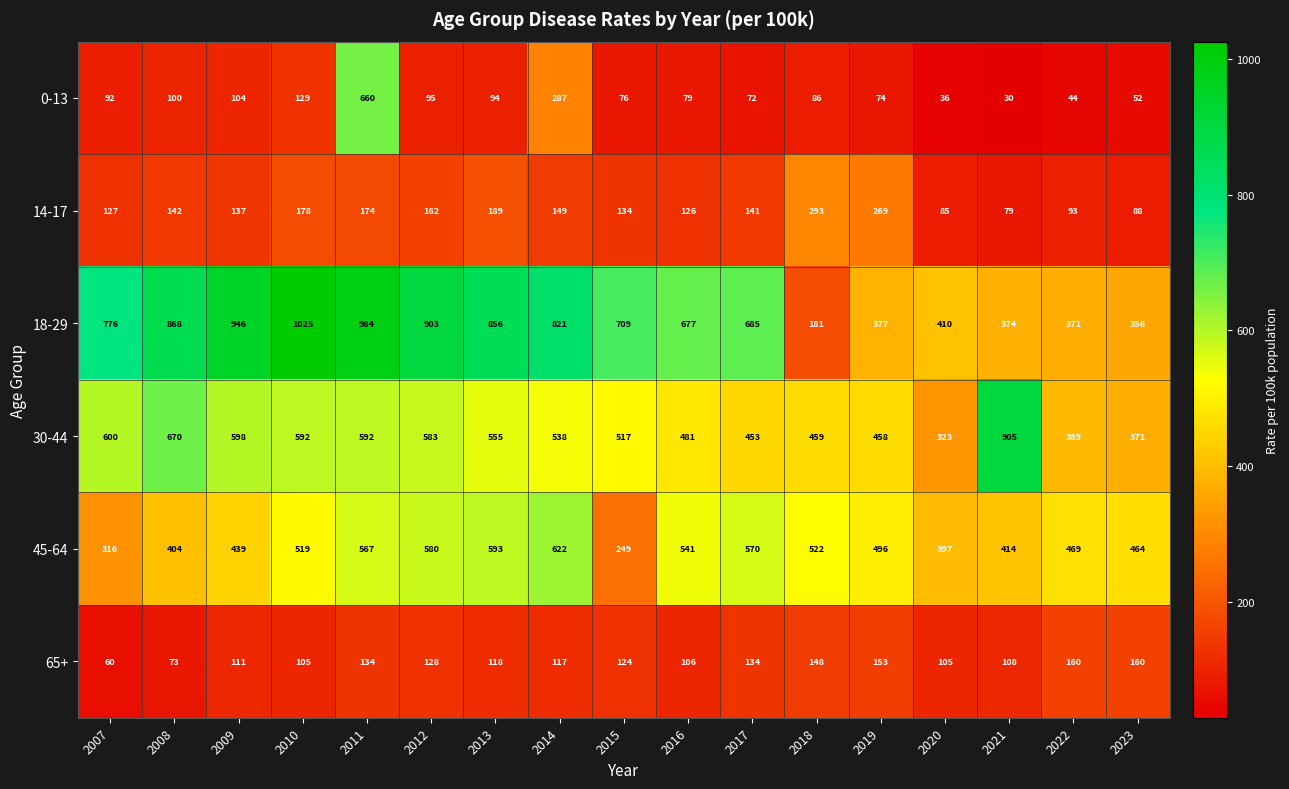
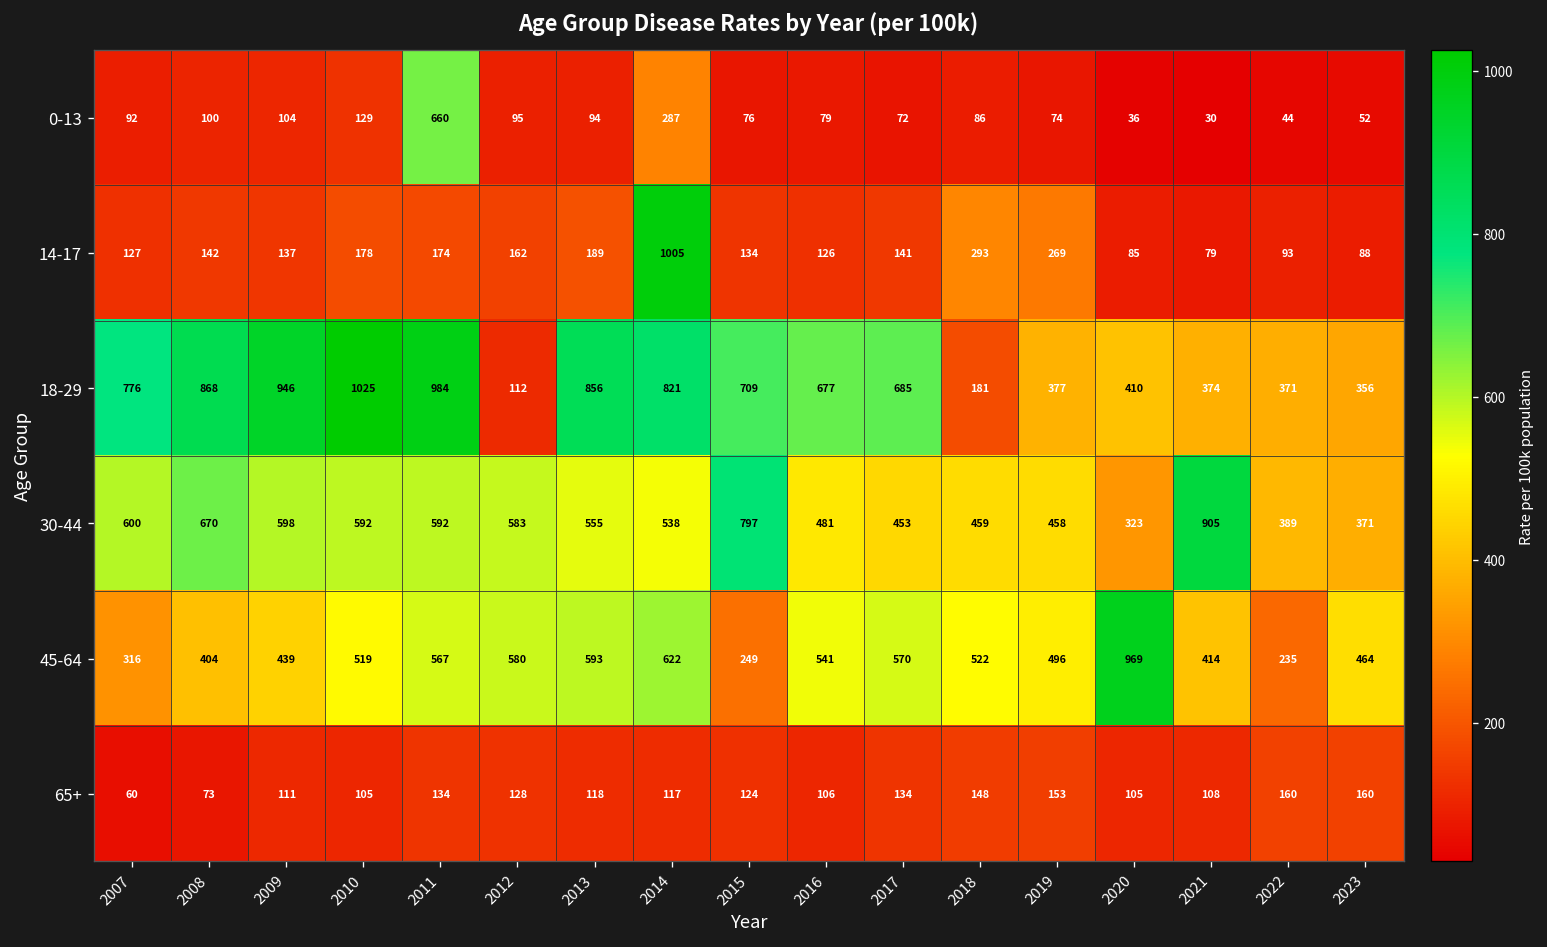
  {
    "0-13": {
      "2007": 92,
      "2008": 100,
      "2009": 104,
      "2010": 129,
      "2011": 660,
      "2012": 95,
      "2013": 94,
      "2014": 287,
      "2015": 76,
      "2016": 79,
      "2017": 72,
      "2018": 86,
      "2019": 74,
      "2020": 36,
      "2021": 30,
      "2022": 44,
      "2023": 52
    },
    "14-17": {
      "2007": 127,
      "2008": 142,
      "2009": 137,
      "2010": 178,
      "2011": 174,
      "2012": 162,
      "2013": 189,
-     "2014": 149,
+     "2014": 1005,
      "2015": 134,
      "2016": 126,
      "2017": 141,
      "2018": 293,
      "2019": 269,
      "2020": 85,
      "2021": 79,
      "2022": 93,
      "2023": 88
    },
    "18-29": {
      "2007": 776,
      "2008": 868,
      "2009": 946,
      "2010": 1025,
      "2011": 984,
-     "2012": 903,
+     "2012": 112,
      "2013": 856,
      "2014": 821,
      "2015": 709,
      "2016": 677,
      "2017": 685,
      "2018": 181,
      "2019": 377,
      "2020": 410,
      "2021": 374,
      "2022": 371,
      "2023": 356
    },
    "30-44": {
      "2007": 600,
      "2008": 670,
      "2009": 598,
      "2010": 592,
      "2011": 592,
      "2012": 583,
      "2013": 555,
      "2014": 538,
-     "2015": 517,
+     "2015": 797,
      "2016": 481,
      "2017": 453,
      "2018": 459,
      "2019": 458,
      "2020": 323,
      "2021": 905,
      "2022": 389,
      "2023": 371
    },
    "45-64": {
      "2007": 316,
      "2008": 404,
      "2009": 439,
      "2010": 519,
      "2011": 567,
      "2012": 580,
      "2013": 593,
      "2014": 622,
      "2015": 249,
      "2016": 541,
      "2017": 570,
      "2018": 522,
      "2019": 496,
-     "2020": 397,
+     "2020": 969,
      "2021": 414,
-     "2022": 469,
+     "2022": 235,
      "2023": 464
    },
    "65+": {
      "2007": 60,
      "2008": 73,
      "2009": 111,
      "2010": 105,
      "2011": 134,
      "2012": 128,
      "2013": 118,
      "2014": 117,
      "2015": 124,
      "2016": 106,
      "2017": 134,
      "2018": 148,
      "2019": 153,
      "2020": 105,
      "2021": 108,
      "2022": 160,
      "2023": 160
    }
  }
